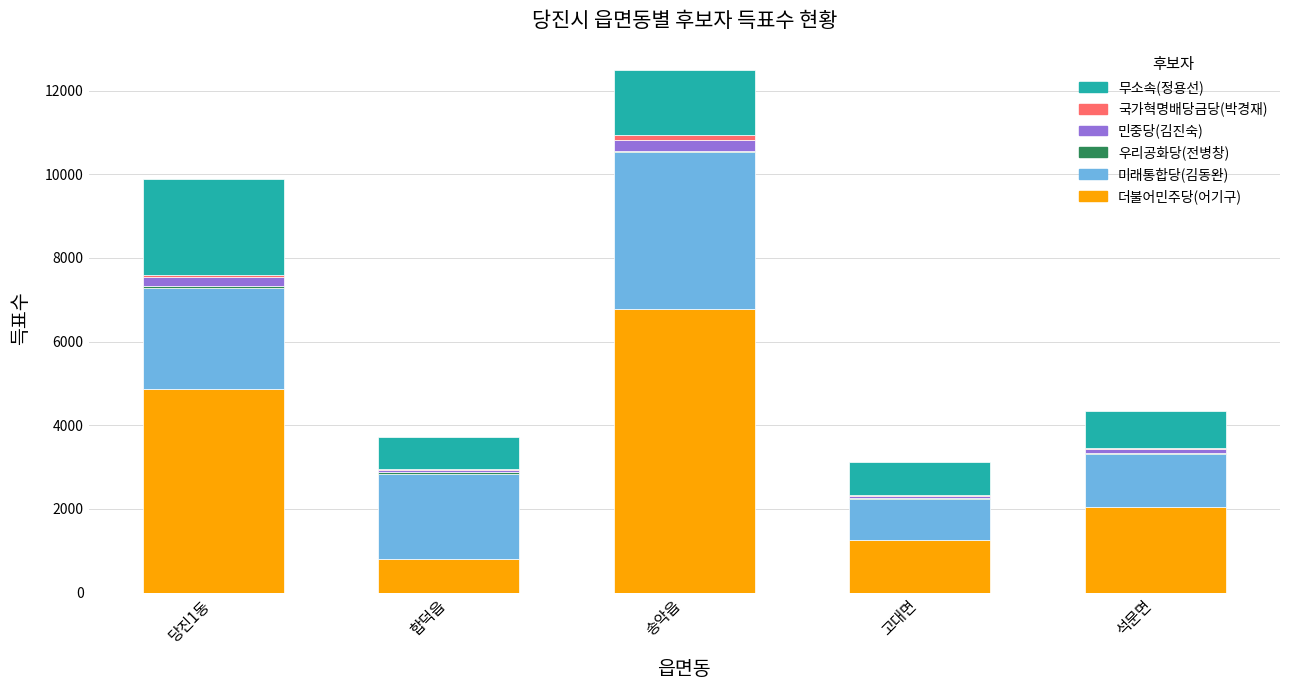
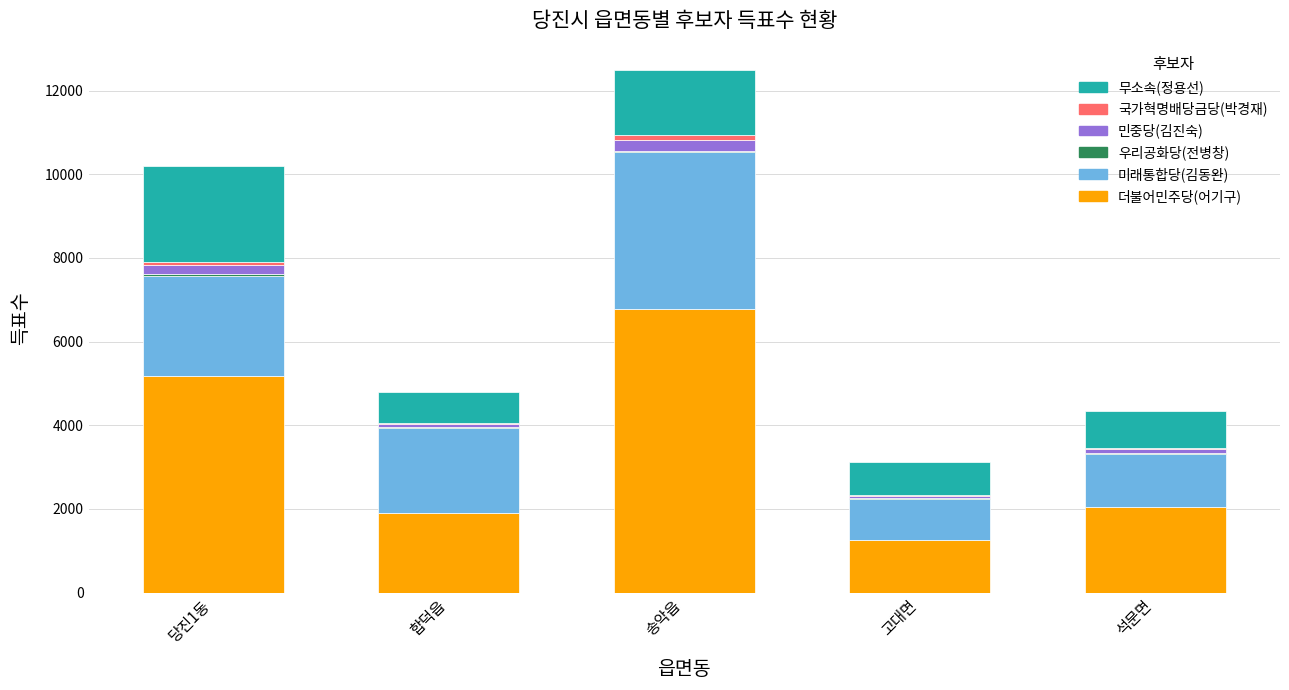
  {
    "더불어민주당(어기구)": {
-     "당진1동": 4900,
-     "합덕읍": 800,
+     "당진1동": 5200,
+     "합덕읍": 1900,
      "송악읍": 6800,
      "고대면": 1300,
      "석문면": 2000
    },
    "미래통합당(김동완)": {
      "당진1동": 2400,
      "합덕읍": 2000,
      "송악읍": 3700,
      "고대면": 1000,
      "석문면": 1300
    },
    "민중당(김진숙)": {
      "당진1동": 200,
      "합덕읍": 100,
      "송악읍": 300,
      "석문면": 100
    },
    "국가혁명배당금당(박경재)": {
      "송악읍": 100
    },
    "무소속(정용선)": {
      "당진1동": 2300,
      "합덕읍": 800,
      "송악읍": 1600,
      "고대면": 800,
      "석문면": 900
    }
  }
